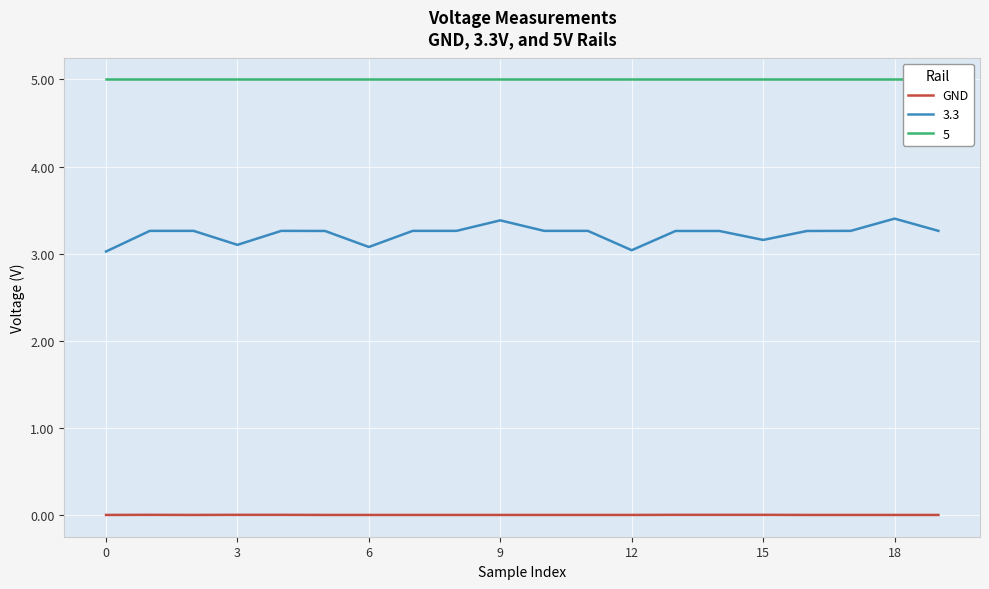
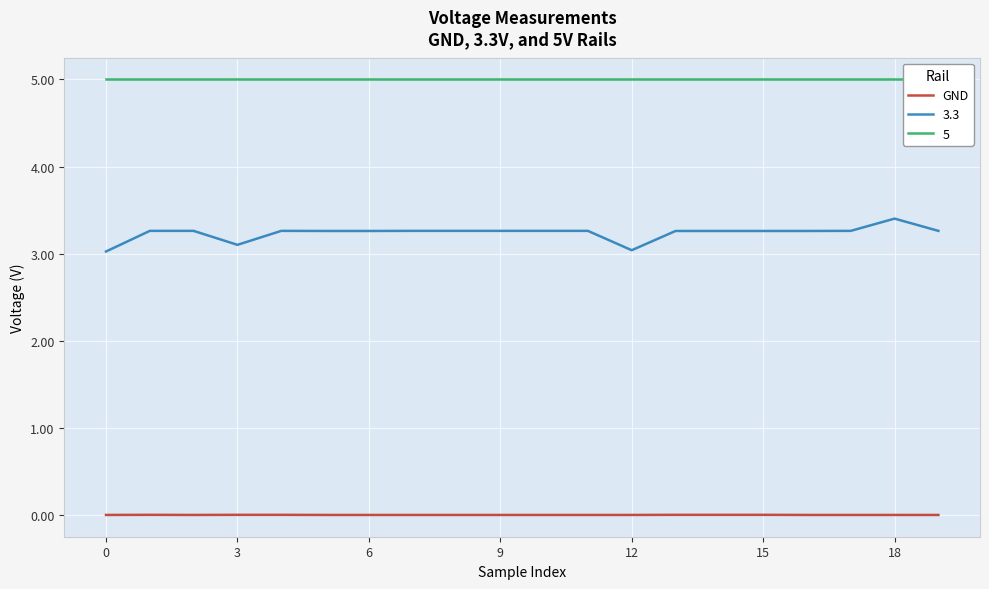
  {
    "GND": {
      "0": 0.0,
      "3": 0.0,
      "6": 0.0,
      "9": 0.0,
      "12": 0.0,
      "15": 0.0,
      "18": 0.0
    },
    "3.3": {
      "0": 3.0,
      "3": 3.1,
-     "6": 3.1,
-     "9": 3.4,
+     "6": 3.3,
+     "9": 3.3,
      "12": 3.0,
-     "15": 3.2,
+     "15": 3.3,
      "18": 3.4
    },
    "5": {
      "0": 5.0,
      "3": 5.0,
      "6": 5.0,
      "9": 5.0,
      "12": 5.0,
      "15": 5.0,
      "18": 5.0
    }
  }
